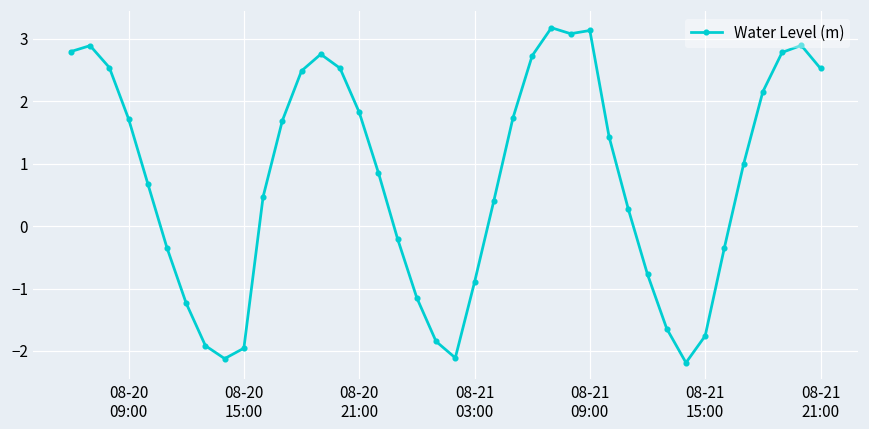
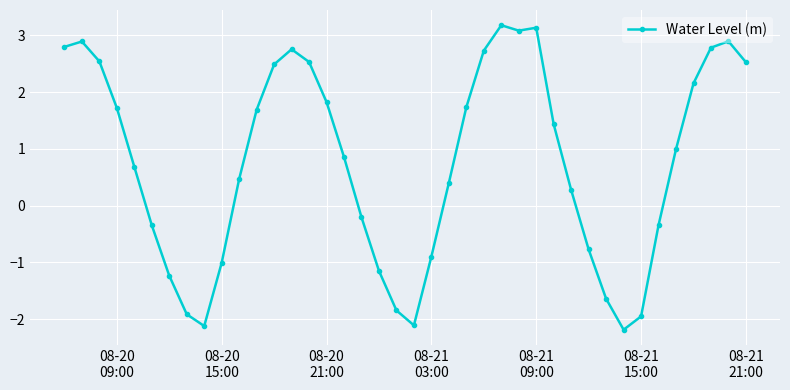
  {
    "08-20 09:00": 1.7,
-   "08-20 15:00": -2.0,
+   "08-20 15:00": -1.0,
    "08-20 21:00": 1.8,
    "08-21 03:00": -0.9,
    "08-21 09:00": 3.1,
-   "08-21 15:00": -1.8,
+   "08-21 15:00": -2.0,
    "08-21 21:00": 2.5
  }
